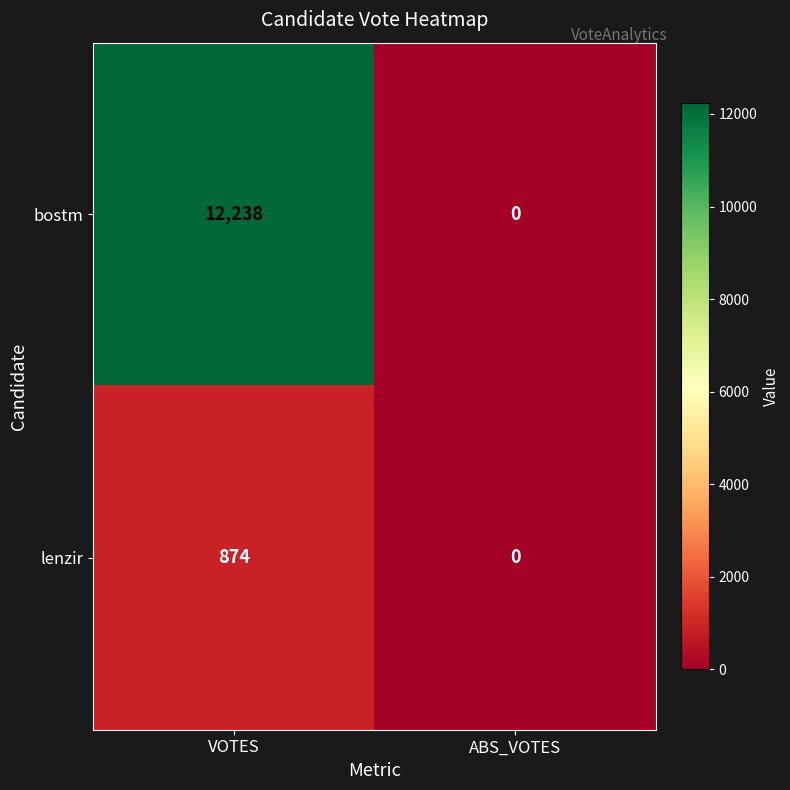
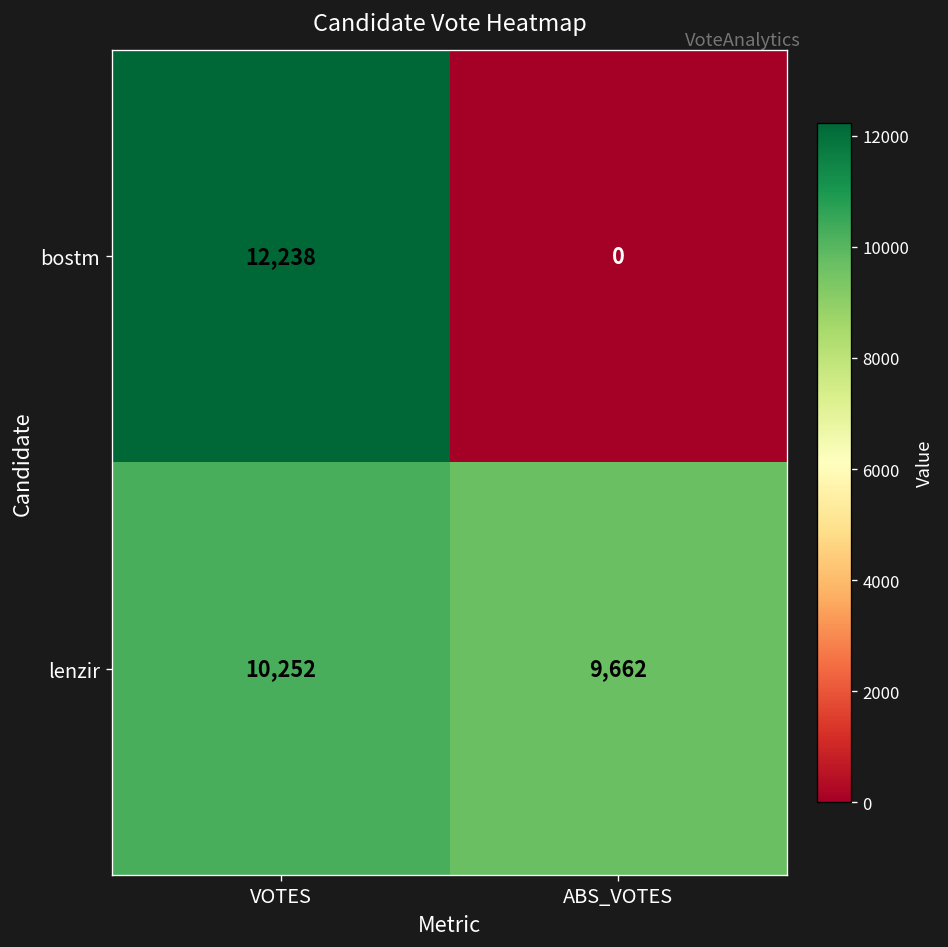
  {
    "bostm": {
      "VOTES": "12,238",
      "ABS_VOTES": "0"
    },
    "lenzir": {
-     "VOTES": "874",
-     "ABS_VOTES": "0"
+     "VOTES": "10,252",
+     "ABS_VOTES": "9,662"
    }
  }
